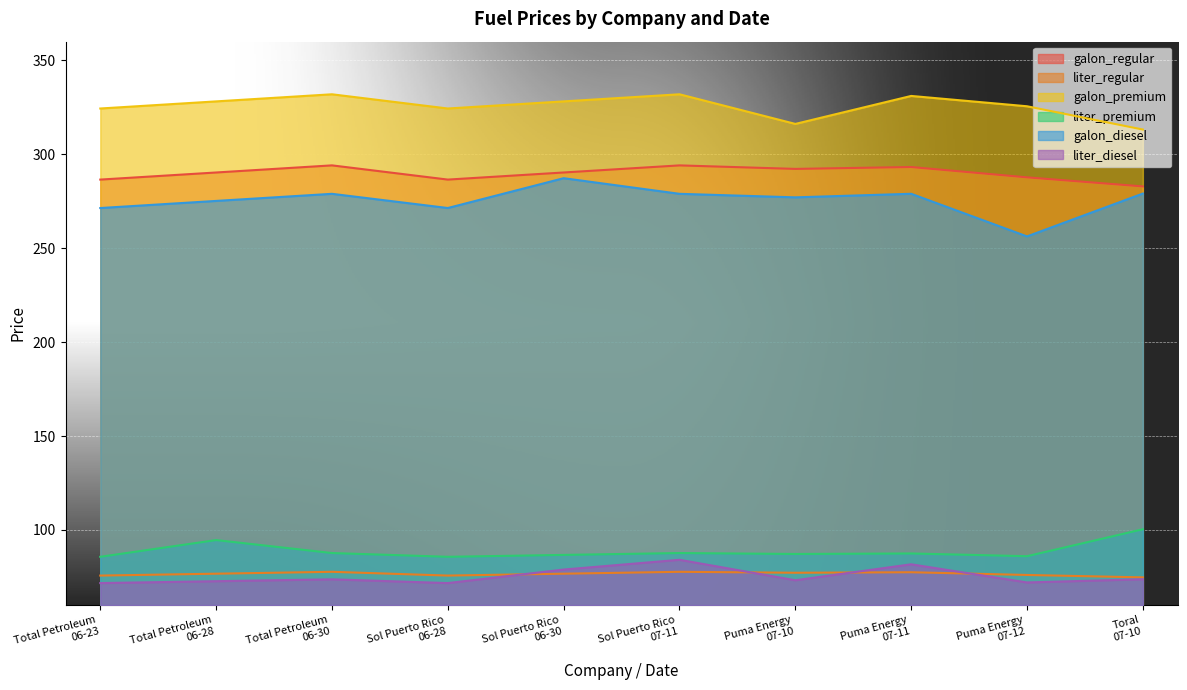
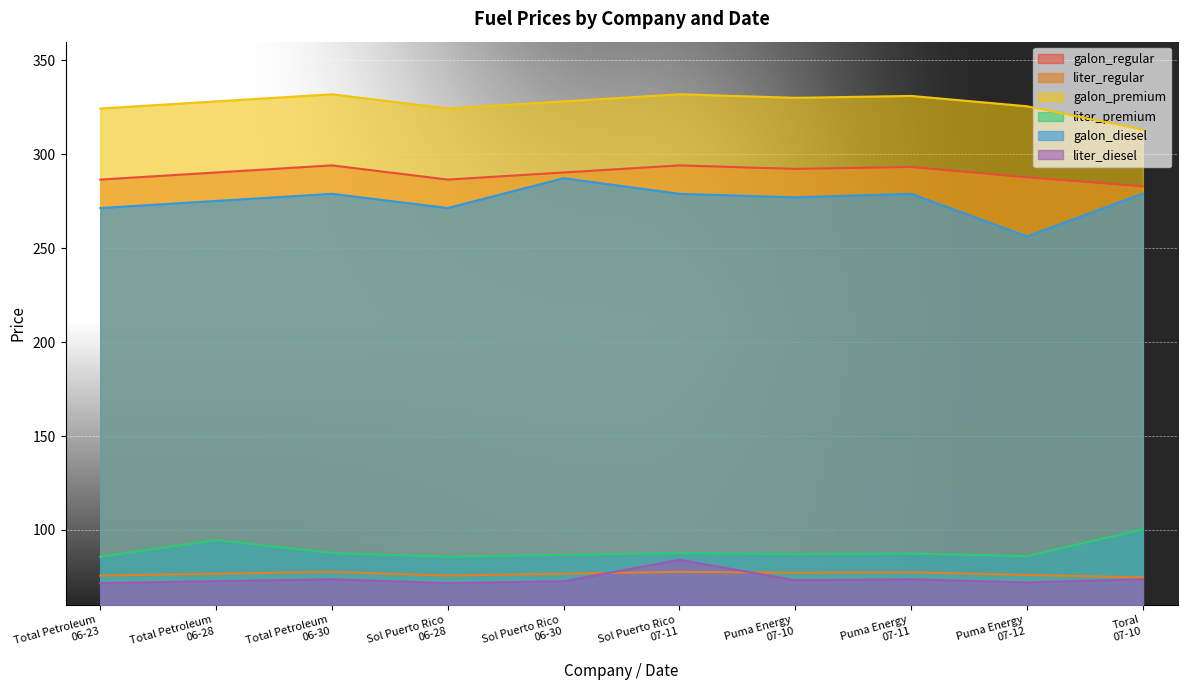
  {
    "galon_premium": {
      "Total Petroleum 06-23": 324,
      "Total Petroleum 06-28": 328,
      "Total Petroleum 06-30": 332,
      "Sol Puerto Rico 06-28": 324,
      "Sol Puerto Rico 06-30": 328,
      "Sol Puerto Rico 07-11": 332,
-     "Puma Energy 07-10": 316,
+     "Puma Energy 07-10": 330,
      "Puma Energy 07-11": 331,
      "Puma Energy 07-12": 326
    },
    "liter_premium": {
      "Total Petroleum 06-23": 86,
      "Total Petroleum 06-28": 95,
      "Total Petroleum 06-30": 88,
      "Sol Puerto Rico 06-28": 86,
      "Sol Puerto Rico 06-30": 87,
      "Sol Puerto Rico 07-11": 88,
      "Puma Energy 07-10": 87,
      "Puma Energy 07-11": 87,
      "Puma Energy 07-12": 86,
      "Toral 07-10": 100
    },
    "galon_diesel": {
      "Total Petroleum 06-23": 271,
      "Total Petroleum 06-28": 275,
      "Total Petroleum 06-30": 279,
      "Sol Puerto Rico 06-28": 271,
      "Sol Puerto Rico 06-30": 287,
      "Sol Puerto Rico 07-11": 279,
      "Puma Energy 07-10": 277,
      "Puma Energy 07-11": 279,
      "Puma Energy 07-12": 256,
      "Toral 07-10": 279
    },
    "liter_diesel": {
      "Total Petroleum 06-23": 72,
      "Total Petroleum 06-28": 73,
      "Total Petroleum 06-30": 74,
      "Sol Puerto Rico 06-28": 72,
-     "Sol Puerto Rico 06-30": 79,
+     "Sol Puerto Rico 06-30": 73,
      "Sol Puerto Rico 07-11": 84,
      "Puma Energy 07-10": 73,
-     "Puma Energy 07-11": 82,
+     "Puma Energy 07-11": 74,
      "Puma Energy 07-12": 72
    }
  }
